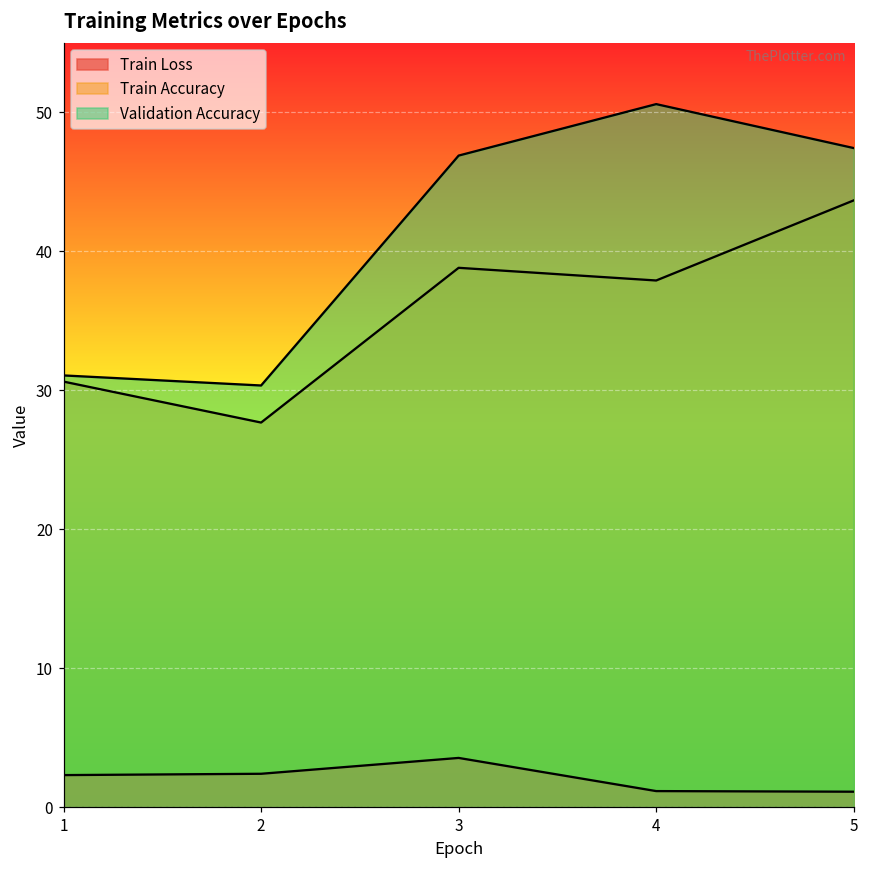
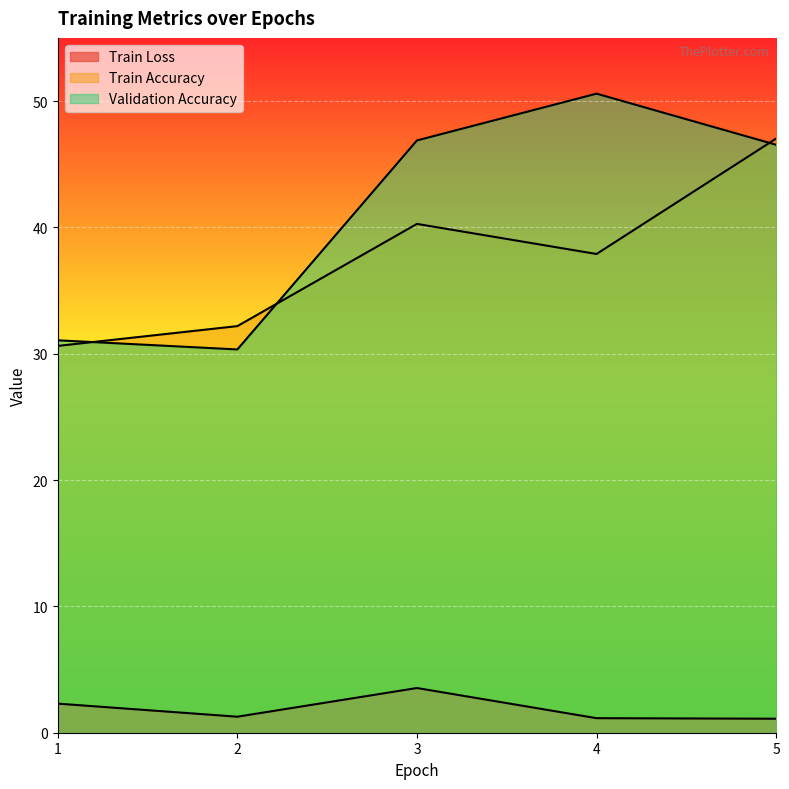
  {
    "Train Loss": {
      "1": 2.3,
-     "2": 2.4,
+     "2": 1.3,
      "3": 3.5,
      "4": 1.2,
      "5": 1.1
    },
    "Train Accuracy": {
      "1": 30.6,
-     "2": 27.7,
-     "3": 38.8,
+     "2": 32.2,
+     "3": 40.3,
      "4": 37.9,
-     "5": 43.7
+     "5": 47.0
    },
    "Validation Accuracy": {
      "1": 31.1,
      "2": 30.3,
      "3": 46.9,
      "4": 50.6,
-     "5": 47.4
+     "5": 46.5
    }
  }
